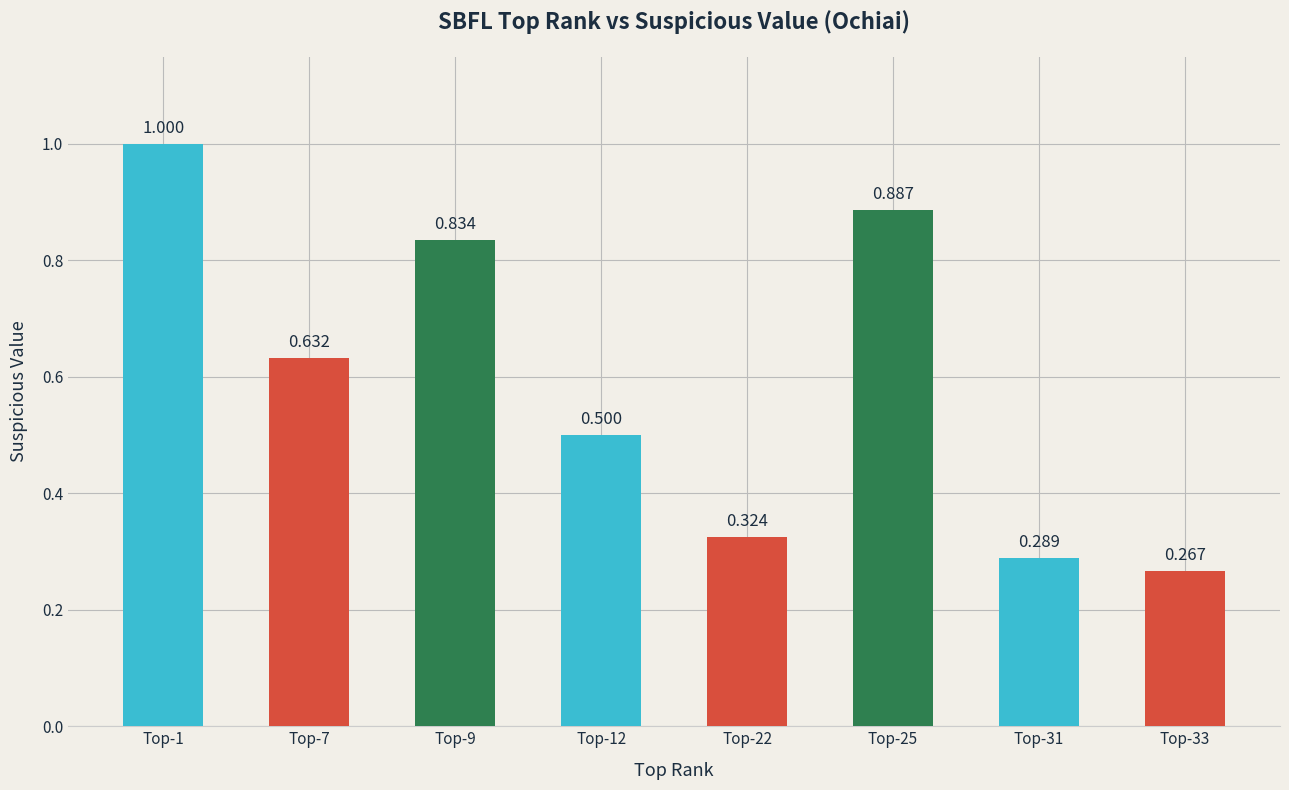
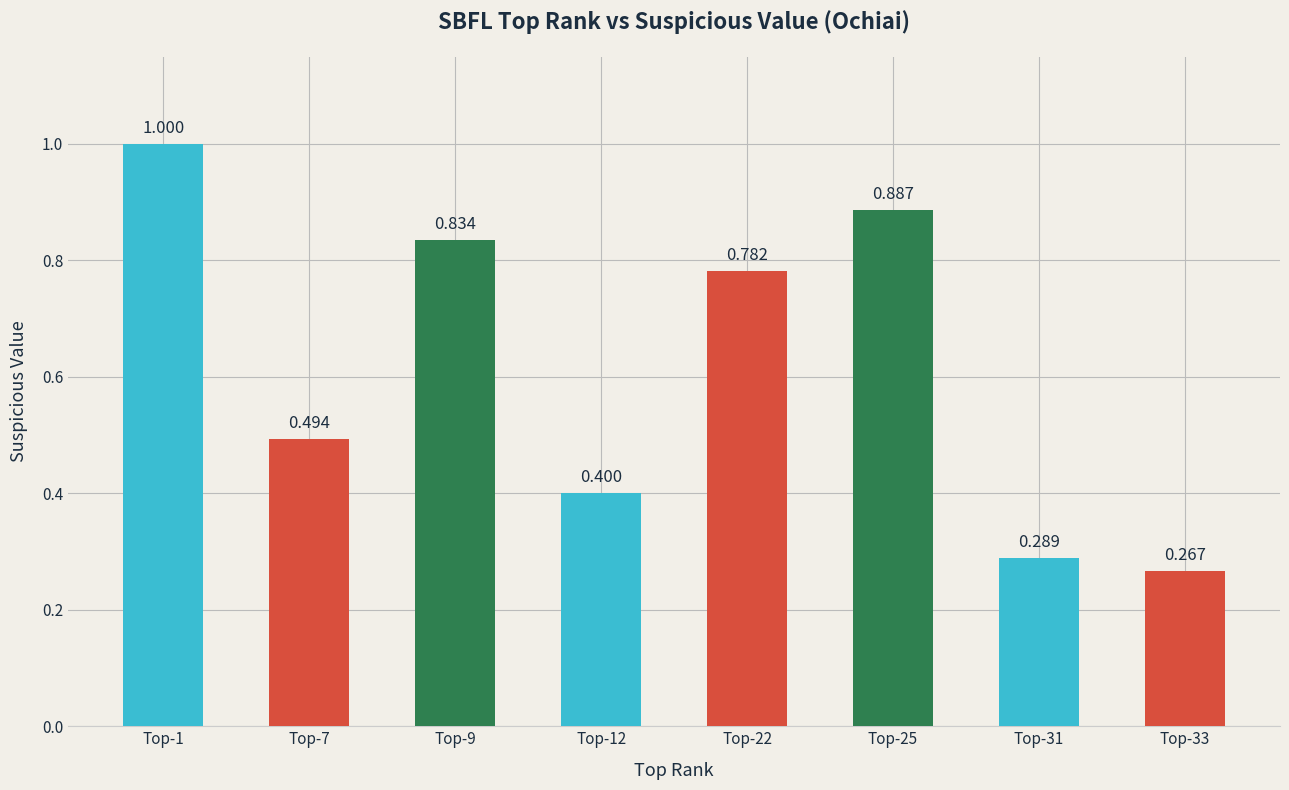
  {
    "Top-1": 1.000,
-   "Top-7": 0.632,
+   "Top-7": 0.494,
    "Top-9": 0.834,
-   "Top-12": 0.500,
-   "Top-22": 0.324,
+   "Top-12": 0.400,
+   "Top-22": 0.782,
    "Top-25": 0.887,
    "Top-31": 0.289,
    "Top-33": 0.267
  }
